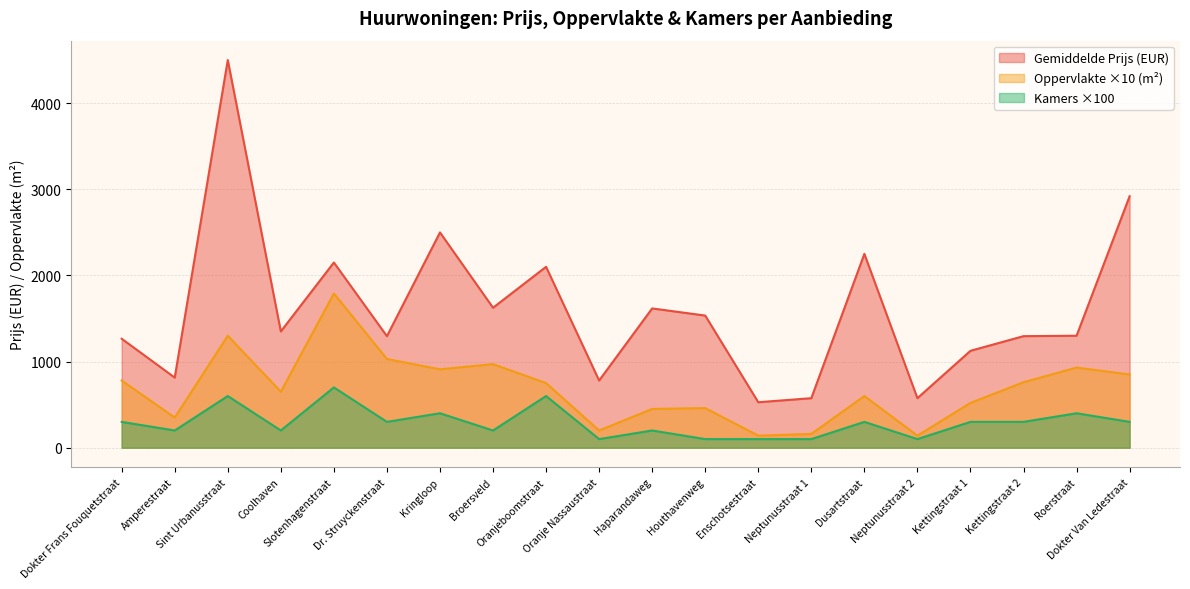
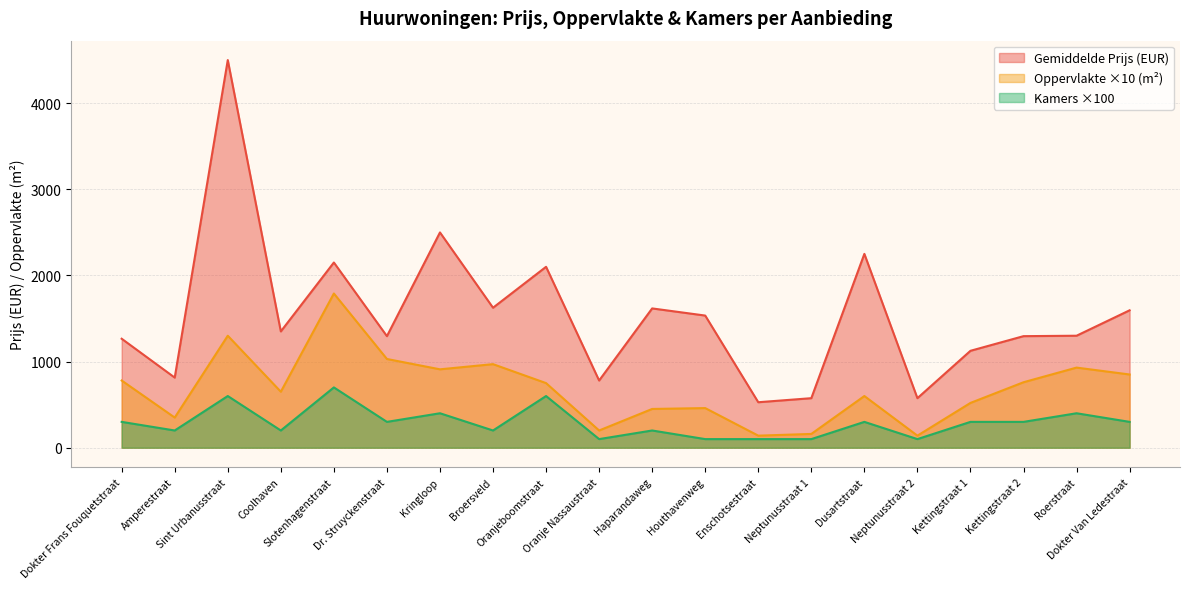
  {
    "Gemiddelde Prijs (EUR)": {
      "Dokter Frans Fouquetstraat": 1300,
      "Amperestraat": 800,
      "Sint Urbanusstraat": 4500,
      "Coolhaven": 1400,
      "Slotenhagenstraat": 2200,
      "Dr. Struyckenstraat": 1300,
      "Kringloop": 2500,
      "Broersveld": 1600,
      "Oranjeboomstraat": 2100,
      "Oranje Nassaustraat": 800,
      "Haparandaweg": 1600,
      "Houthavenweg": 1500,
      "Enschotsestraat": 500,
      "Neptunusstraat 1": 600,
      "Dusartstraat": 2300,
      "Neptunusstraat 2": 600,
      "Kettingstraat 1": 1100,
      "Kettingstraat 2": 1300,
      "Roerstraat": 1300,
-     "Dokter Van Ledestraat": 2900
+     "Dokter Van Ledestraat": 1600
    },
    "Oppervlakte ×10 (m²)": {
      "Dokter Frans Fouquetstraat": 800,
      "Amperestraat": 400,
      "Sint Urbanusstraat": 1300,
      "Coolhaven": 700,
      "Slotenhagenstraat": 1800,
      "Dr. Struyckenstraat": 1000,
      "Kringloop": 900,
      "Broersveld": 1000,
      "Oranjeboomstraat": 800,
      "Oranje Nassaustraat": 200,
      "Haparandaweg": 500,
      "Houthavenweg": 500,
      "Enschotsestraat": 100,
      "Neptunusstraat 1": 200,
      "Dusartstraat": 600,
      "Neptunusstraat 2": 100,
      "Kettingstraat 1": 500,
      "Kettingstraat 2": 800,
      "Roerstraat": 900,
      "Dokter Van Ledestraat": 900
    },
    "Kamers ×100": {
      "Dokter Frans Fouquetstraat": 300,
      "Amperestraat": 200,
      "Sint Urbanusstraat": 600,
      "Coolhaven": 200,
      "Slotenhagenstraat": 700,
      "Dr. Struyckenstraat": 300,
      "Kringloop": 400,
      "Broersveld": 200,
      "Oranjeboomstraat": 600,
      "Oranje Nassaustraat": 100,
      "Haparandaweg": 200,
      "Houthavenweg": 100,
      "Enschotsestraat": 100,
      "Neptunusstraat 1": 100,
      "Dusartstraat": 300,
      "Neptunusstraat 2": 100,
      "Kettingstraat 1": 300,
      "Kettingstraat 2": 300,
      "Roerstraat": 400,
      "Dokter Van Ledestraat": 300
    }
  }
